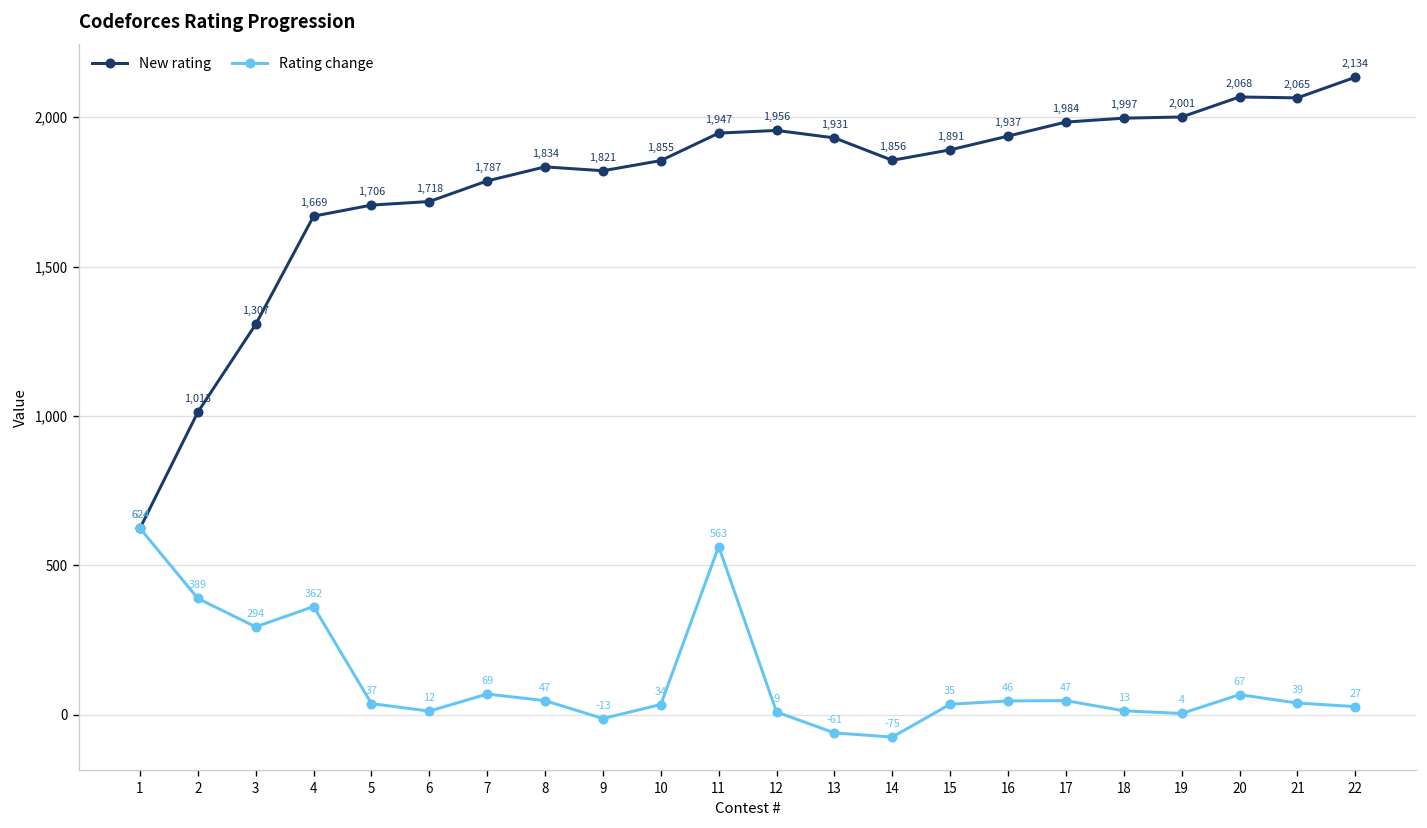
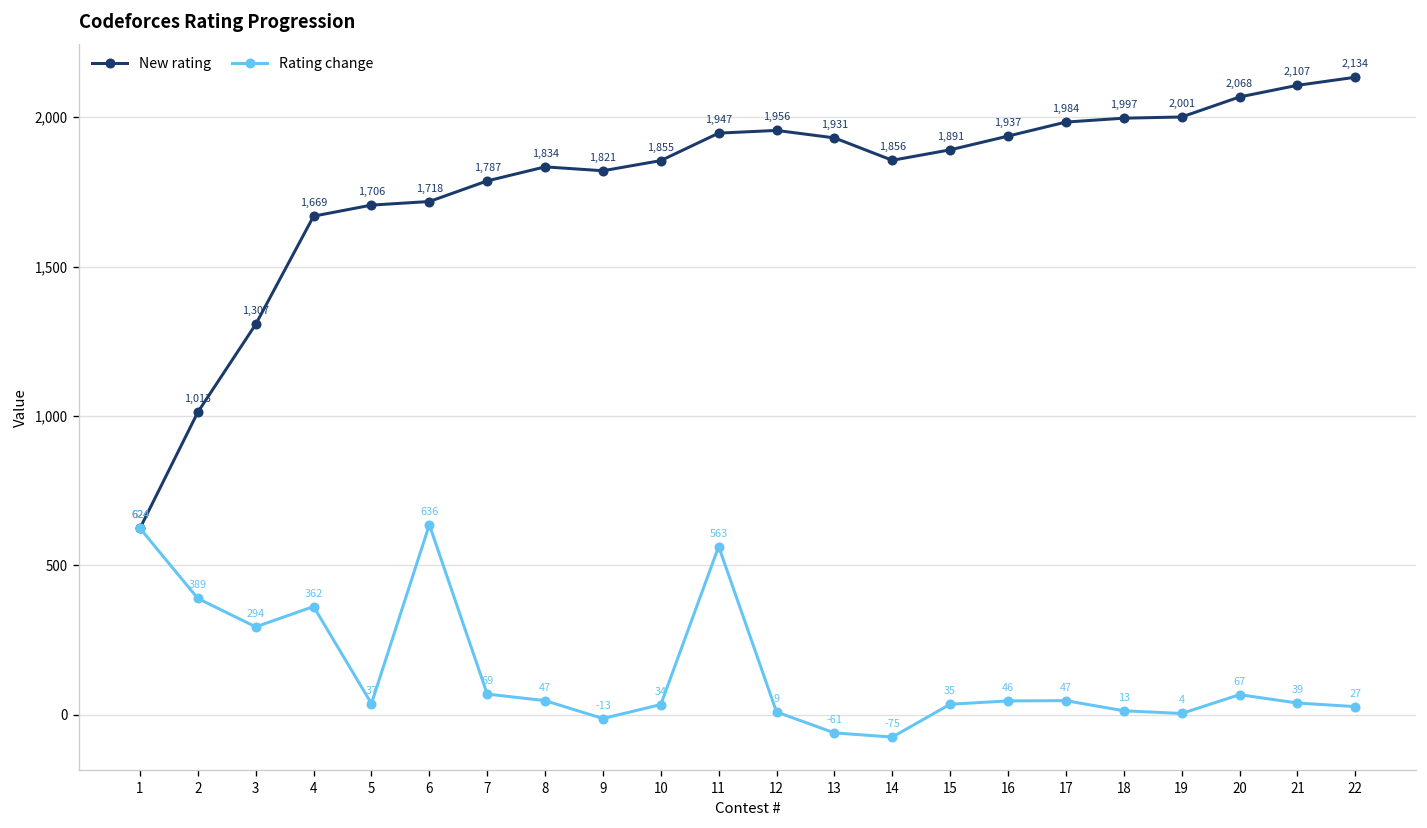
  {
    "New rating": {
      "2": "1,013",
      "3": "1,307",
      "4": "1,669",
      "5": "1,706",
      "6": "1,718",
      "7": "1,787",
      "8": "1,834",
      "9": "1,821",
      "10": "1,855",
      "11": "1,947",
      "12": "1,956",
      "13": "1,931",
      "14": "1,856",
      "15": "1,891",
      "16": "1,937",
      "17": "1,984",
      "18": "1,997",
      "19": "2,001",
      "20": "2,068",
-     "21": "2,065",
+     "21": "2,107",
      "22": "2,134"
    },
    "Rating change": {
      "2": "389",
      "3": "294",
      "4": "362",
      "5": "37",
-     "6": "12",
+     "6": "636",
      "7": "69",
      "8": "47",
      "9": "-13",
      "10": "34",
      "11": "563",
      "12": "9",
      "13": "-61",
      "14": "-75",
      "15": "35",
      "16": "46",
      "17": "47",
      "18": "13",
      "19": "4",
      "20": "67",
      "21": "39",
      "22": "27"
    }
  }
